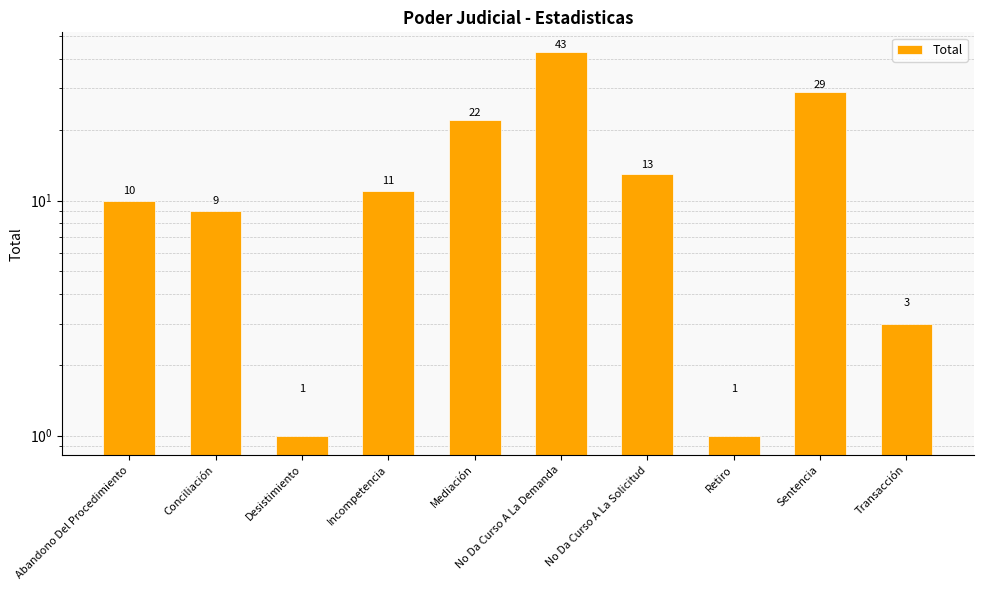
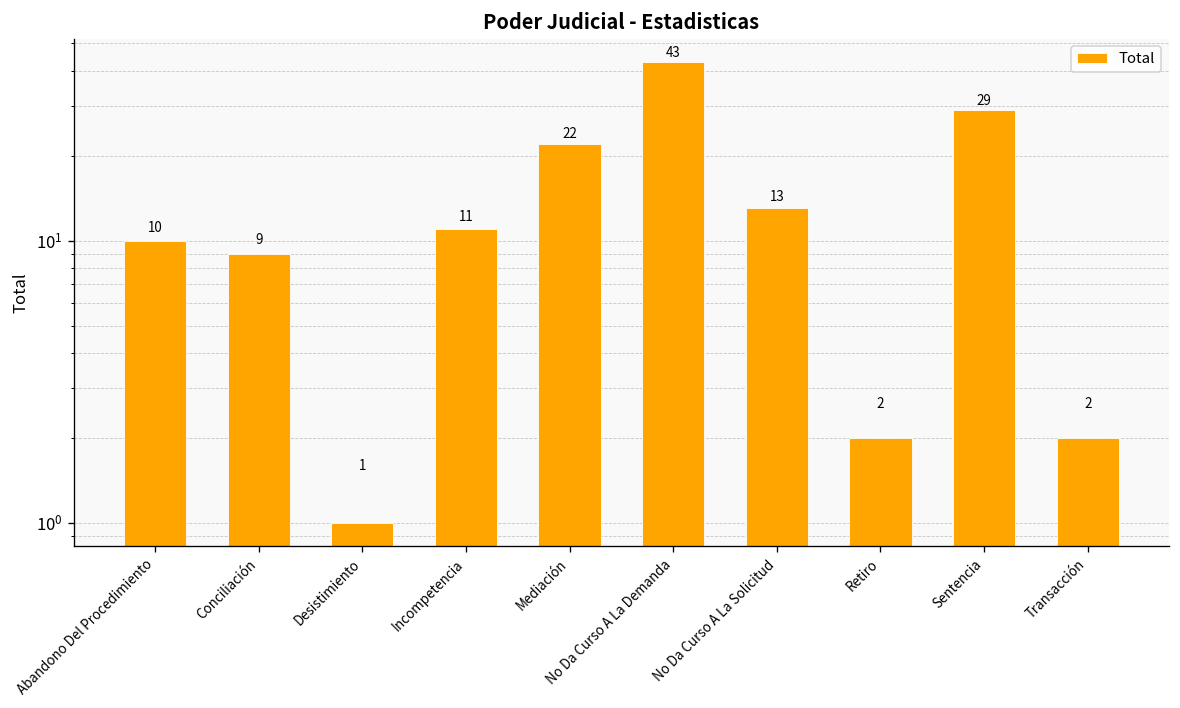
  {
    "Abandono Del Procedimiento": 10,
    "Conciliación": 9,
    "Incompetencia": 11,
    "Mediación": 22,
    "No Da Curso A La Demanda": 43,
    "No Da Curso A La Solicitud": 13,
-   "Retiro": 1,
+   "Retiro": 2,
    "Sentencia": 29,
-   "Transacción": 3
+   "Transacción": 2
  }
